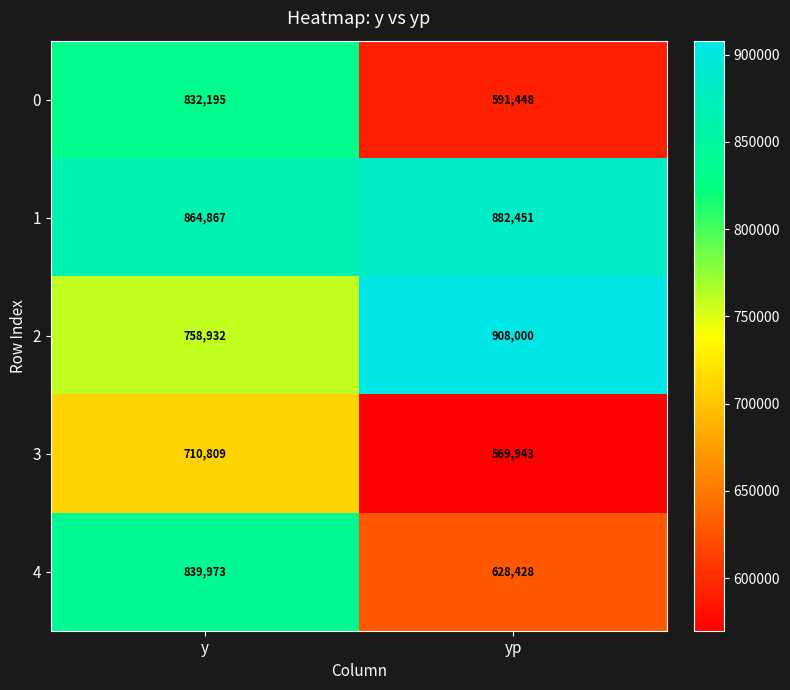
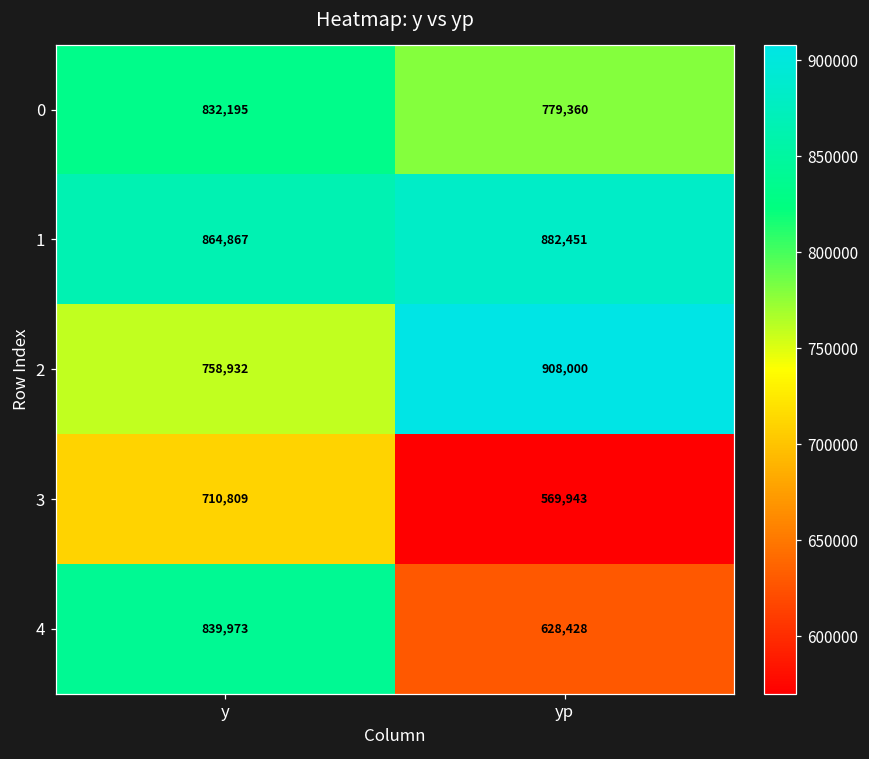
  {
    "0": {
      "y": "832,195",
-     "yp": "591,448"
+     "yp": "779,360"
    },
    "1": {
      "y": "864,867",
      "yp": "882,451"
    },
    "2": {
      "y": "758,932",
      "yp": "908,000"
    },
    "3": {
      "y": "710,809",
      "yp": "569,943"
    },
    "4": {
      "y": "839,973",
      "yp": "628,428"
    }
  }
